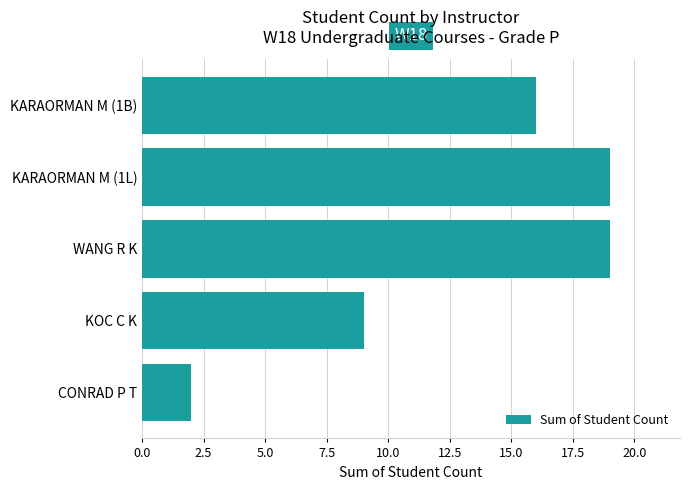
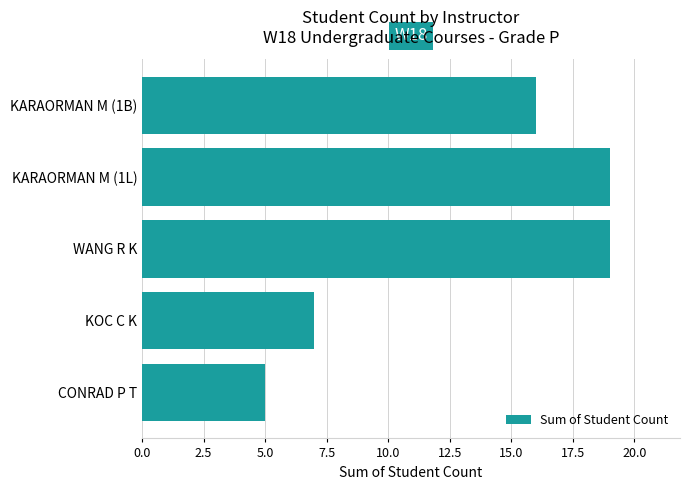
  {
    "KARAORMAN M (1B)": 16,
    "KARAORMAN M (1L)": 19,
    "WANG R K": 19,
-   "KOC C K": 9,
-   "CONRAD P T": 2
+   "KOC C K": 7,
+   "CONRAD P T": 5
  }
